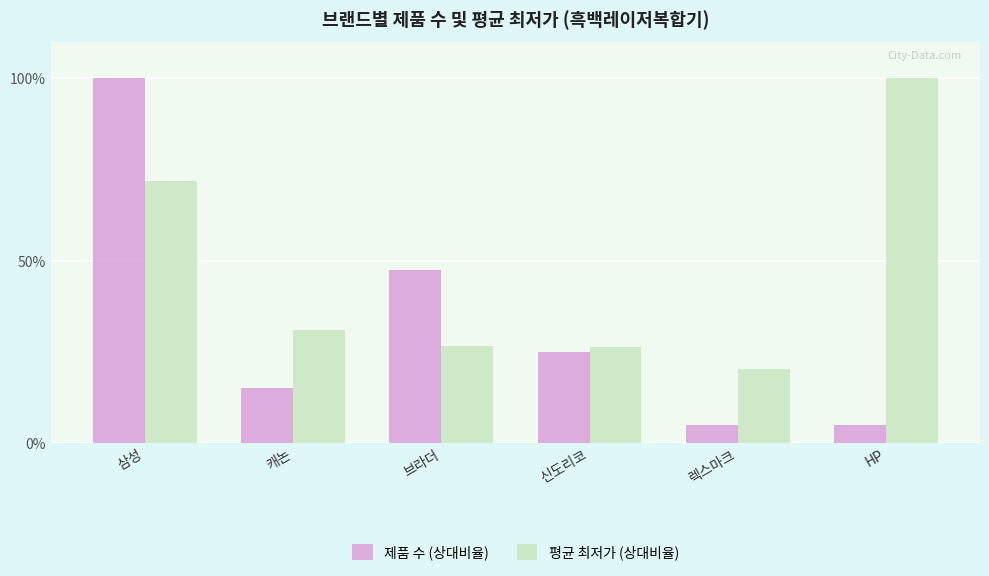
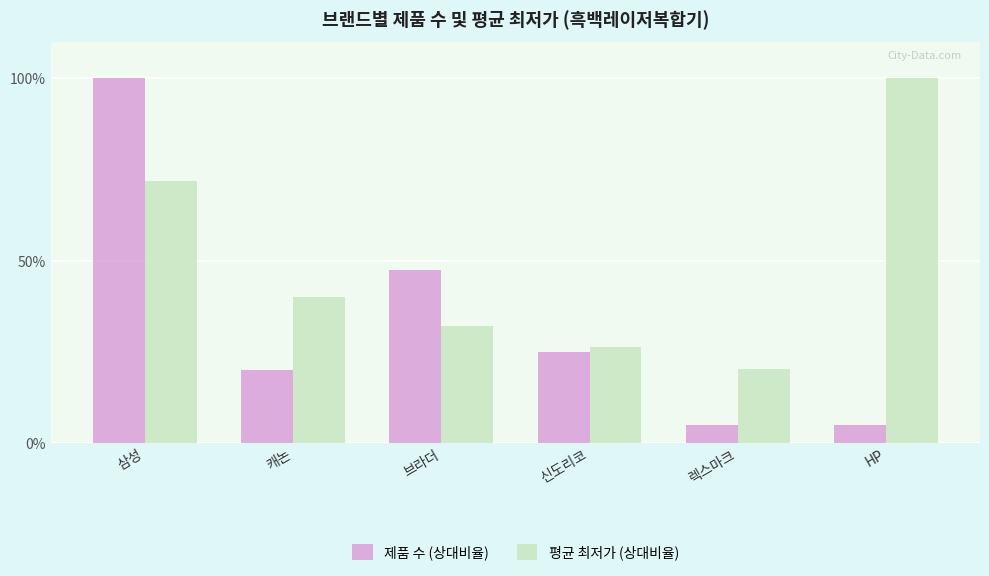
  {
    "제품 수 (상대비율)": {
      "삼성": "100%",
-     "캐논": "15%",
+     "캐논": "20%",
      "브라더": "48%",
      "신도리코": "25%",
      "렉스마크": "5%",
      "HP": "5%"
    },
    "평균 최저가 (상대비율)": {
      "삼성": "72%",
-     "캐논": "31%",
-     "브라더": "27%",
+     "캐논": "40%",
+     "브라더": "32%",
      "신도리코": "26%",
      "렉스마크": "20%",
      "HP": "100%"
    }
  }
